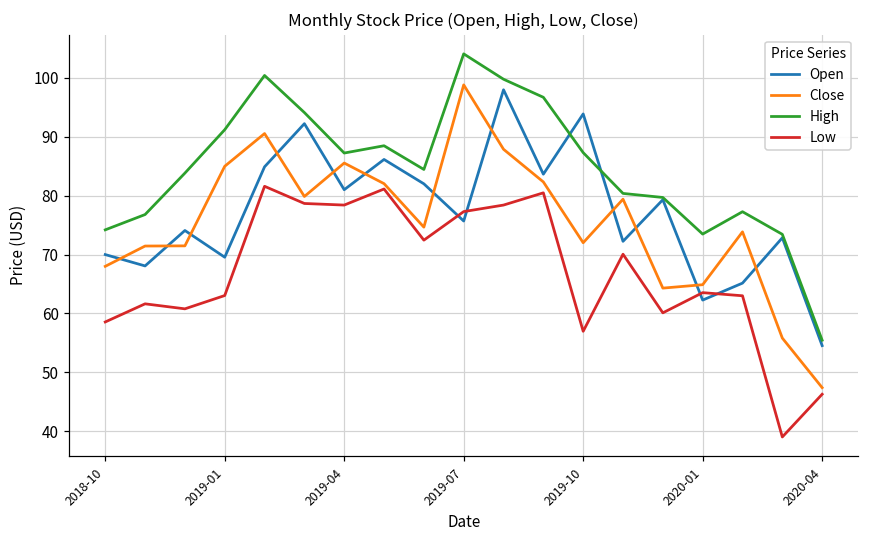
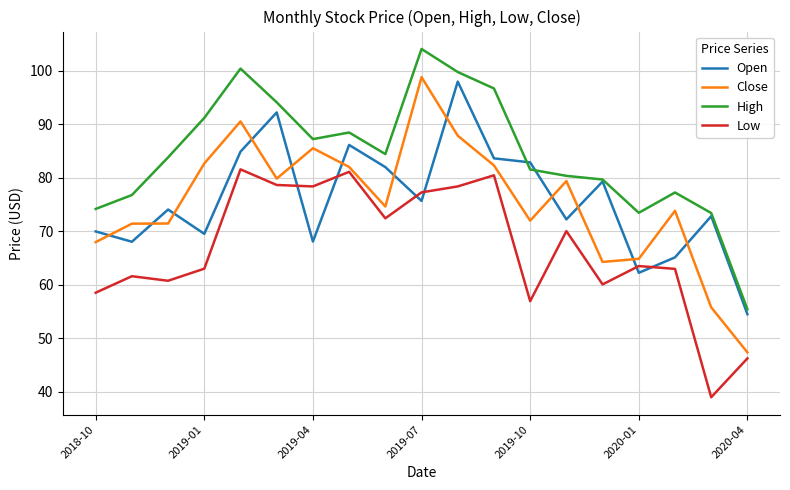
  {
    "Open": {
      "2018-10": 70,
      "2019-01": 70,
-     "2019-04": 81,
+     "2019-04": 68,
      "2019-07": 76,
-     "2019-10": 94,
+     "2019-10": 83,
      "2020-01": 62,
      "2020-04": 55
    },
    "Close": {
      "2018-10": 68,
-     "2019-01": 85,
+     "2019-01": 83,
      "2019-04": 86,
      "2019-07": 99,
      "2019-10": 72,
      "2020-01": 65,
      "2020-04": 47
    },
    "High": {
      "2018-10": 74,
      "2019-01": 91,
      "2019-04": 87,
      "2019-07": 104,
-     "2019-10": 87,
+     "2019-10": 82,
      "2020-01": 73,
      "2020-04": 55
    },
    "Low": {
      "2018-10": 59,
      "2019-01": 63,
      "2019-04": 78,
      "2019-07": 77,
      "2019-10": 57,
      "2020-01": 64,
      "2020-04": 46
    }
  }
